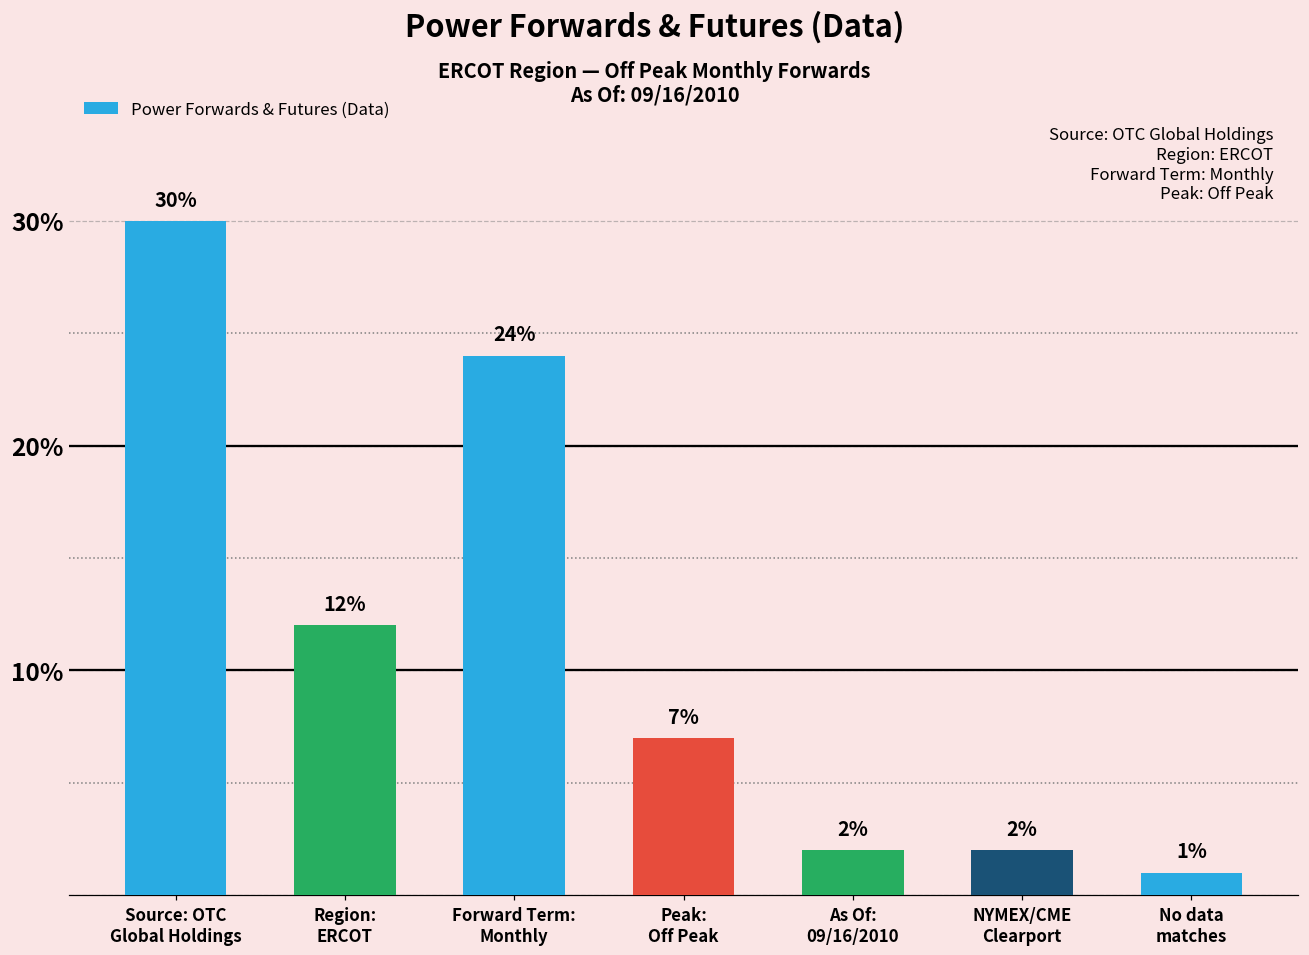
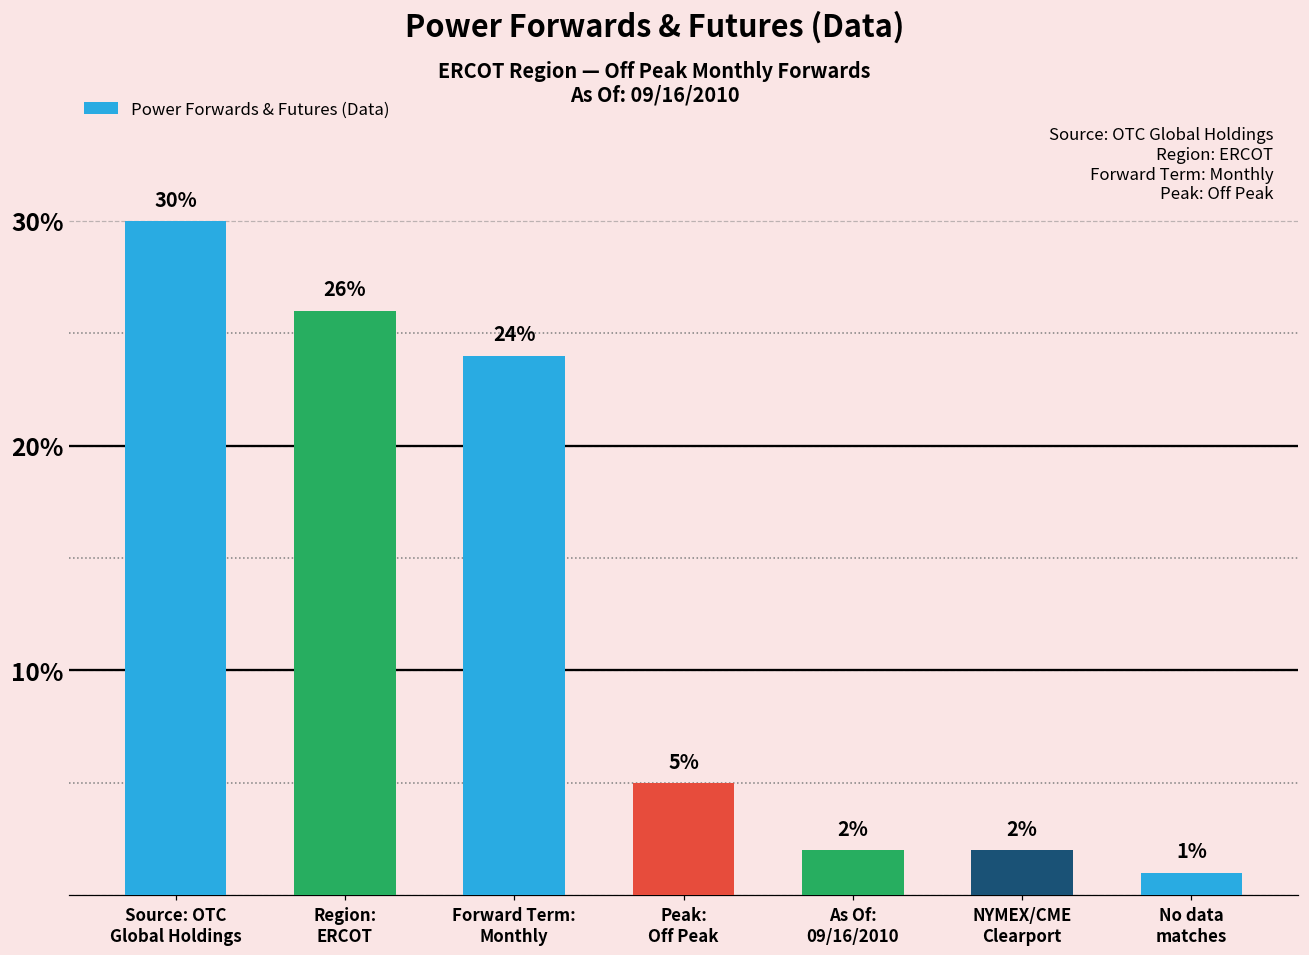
  {
    "Source: OTC Global Holdings": "30%",
-   "Region: ERCOT": "12%",
+   "Region: ERCOT": "26%",
    "Forward Term: Monthly": "24%",
-   "Peak: Off Peak": "7%",
+   "Peak: Off Peak": "5%",
    "As Of: 09/16/2010": "2%",
    "NYMEX/CME Clearport": "2%",
    "No data matches": "1%"
  }
